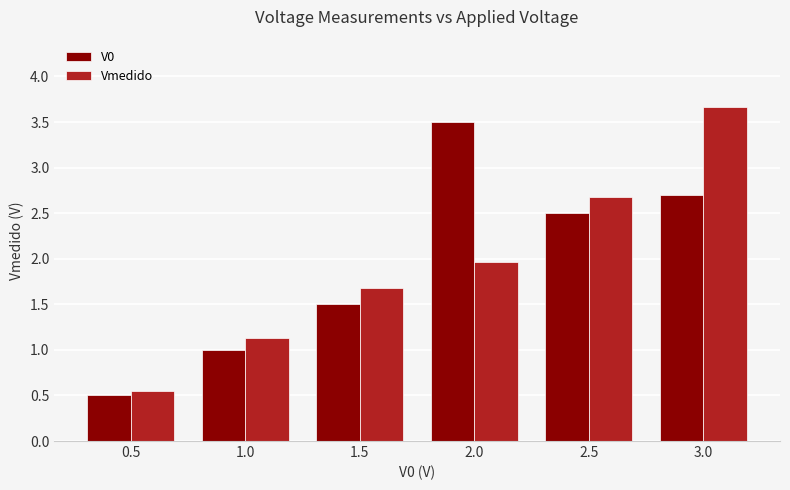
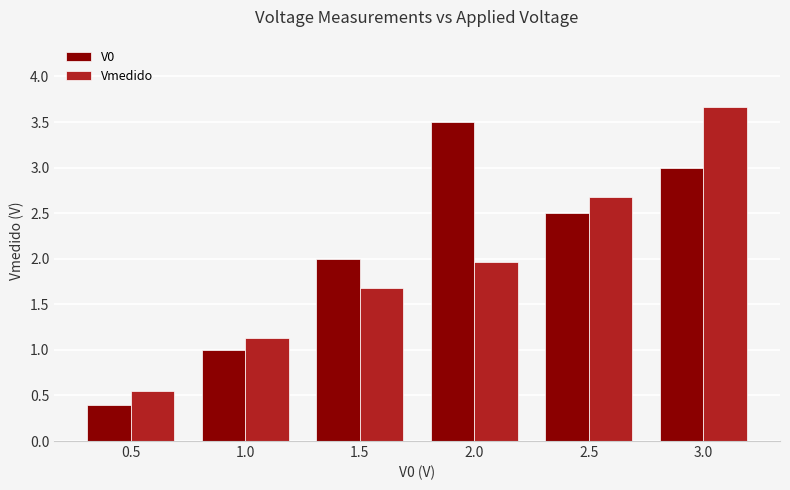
  {
    "V0": {
-     "0.5": 0.5,
+     "0.5": 0.4,
      "1.0": 1.0,
-     "1.5": 1.5,
+     "1.5": 2.0,
      "2.0": 3.5,
      "2.5": 2.5,
-     "3.0": 2.7
+     "3.0": 3.0
    },
    "Vmedido": {
      "0.5": 0.6,
      "1.0": 1.1,
      "1.5": 1.7,
      "2.0": 2.0,
      "2.5": 2.7,
      "3.0": 3.7
    }
  }
